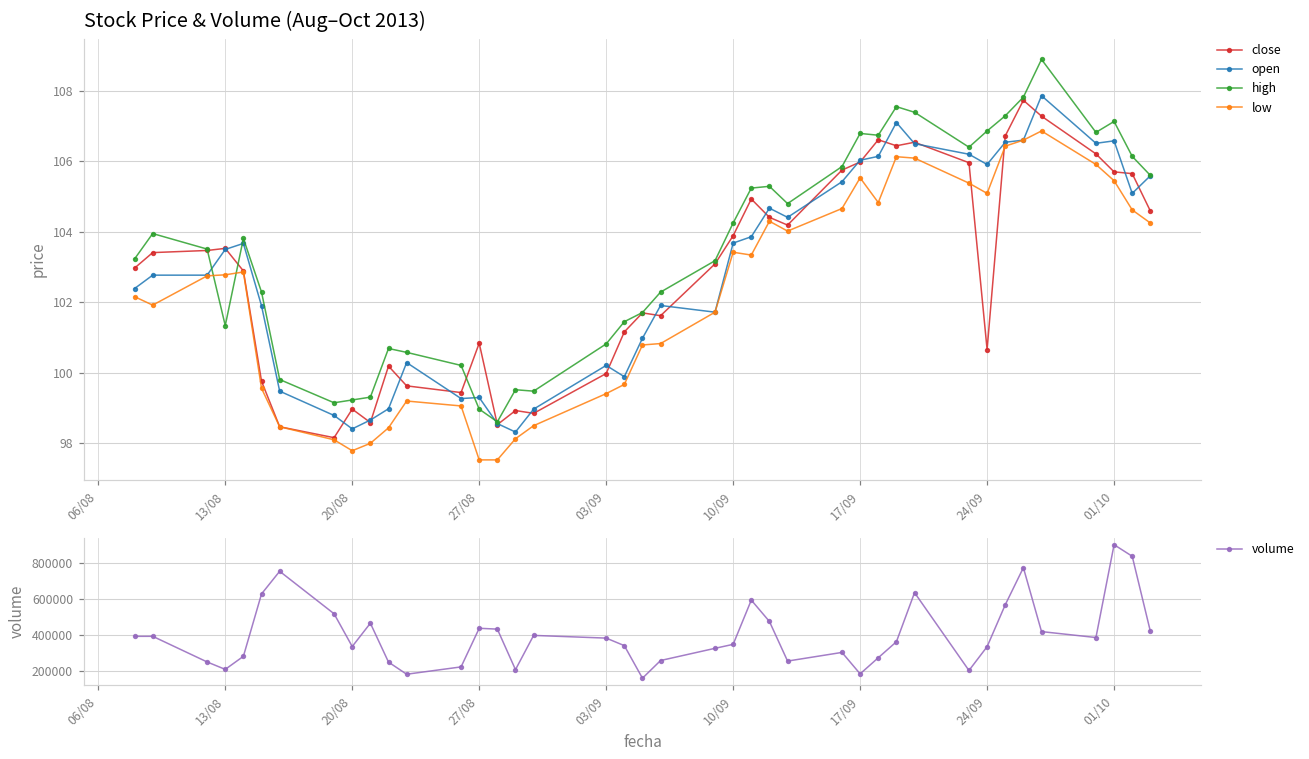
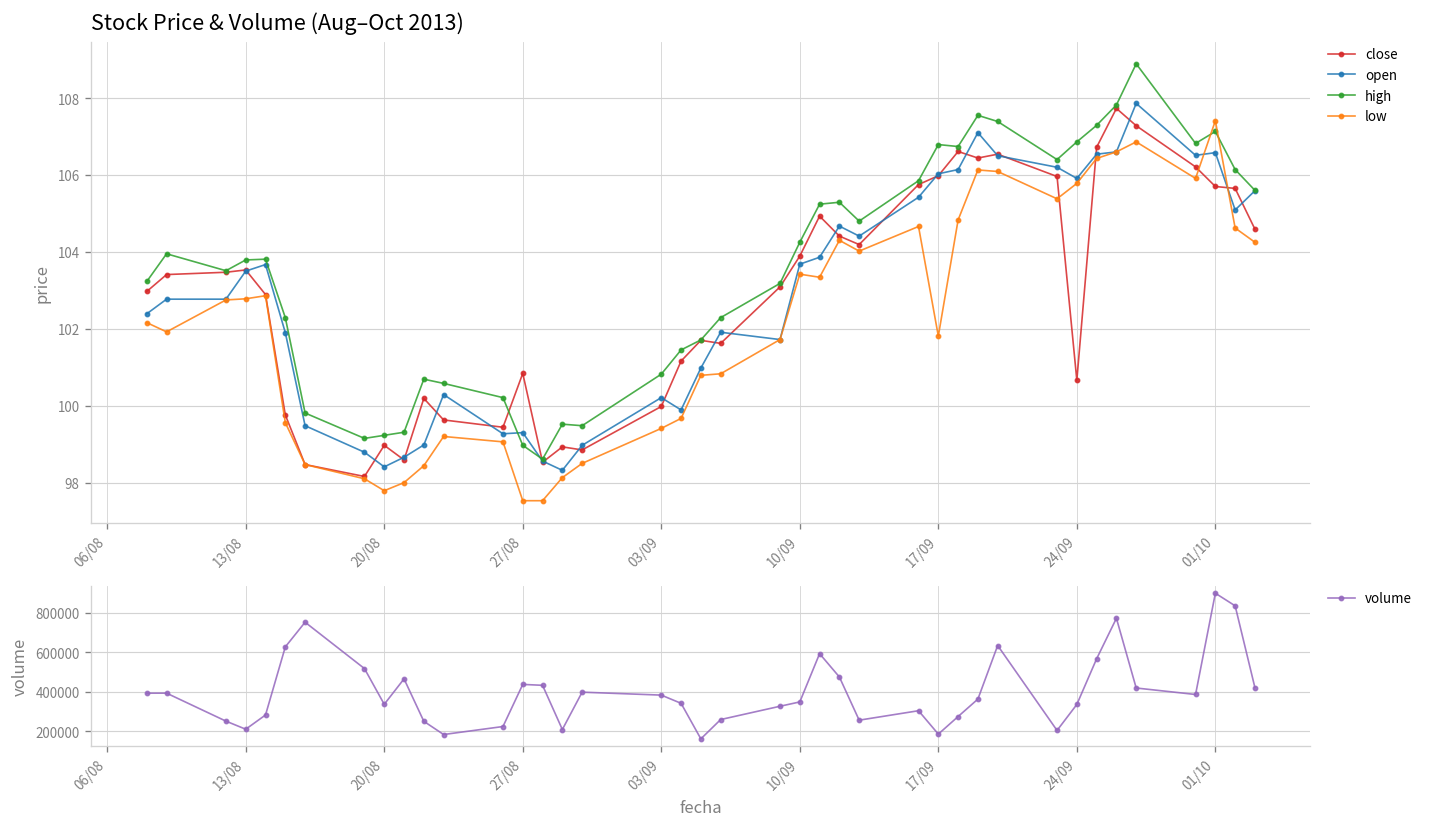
  {
    "Stock Price & Volume (Aug–Oct 2013)": {
      "close": {
        "20/08": 99.0,
        "27/08": 100.8,
        "03/09": 100.0,
        "10/09": 103.9,
        "24/09": 100.7,
        "01/10": 105.7
      },
      "open": {
        "20/08": 98.4,
        "27/08": 99.3,
        "03/09": 100.2,
        "10/09": 103.7,
        "24/09": 105.9,
        "01/10": 106.6
      },
      "high": {
-       "13/08": 101.3,
+       "13/08": 103.8,
        "20/08": 99.2,
        "27/08": 99.0,
        "03/09": 100.8,
        "10/09": 104.3,
        "17/09": 106.8,
        "24/09": 106.9,
        "01/10": 107.1
      },
      "low": {
        "13/08": 102.8,
        "20/08": 97.8,
        "27/08": 97.5,
        "03/09": 99.4,
        "10/09": 103.4,
-       "17/09": 105.5,
-       "24/09": 105.1,
-       "01/10": 105.5
+       "17/09": 101.8,
+       "24/09": 105.8,
+       "01/10": 107.4
      }
    }
  }
